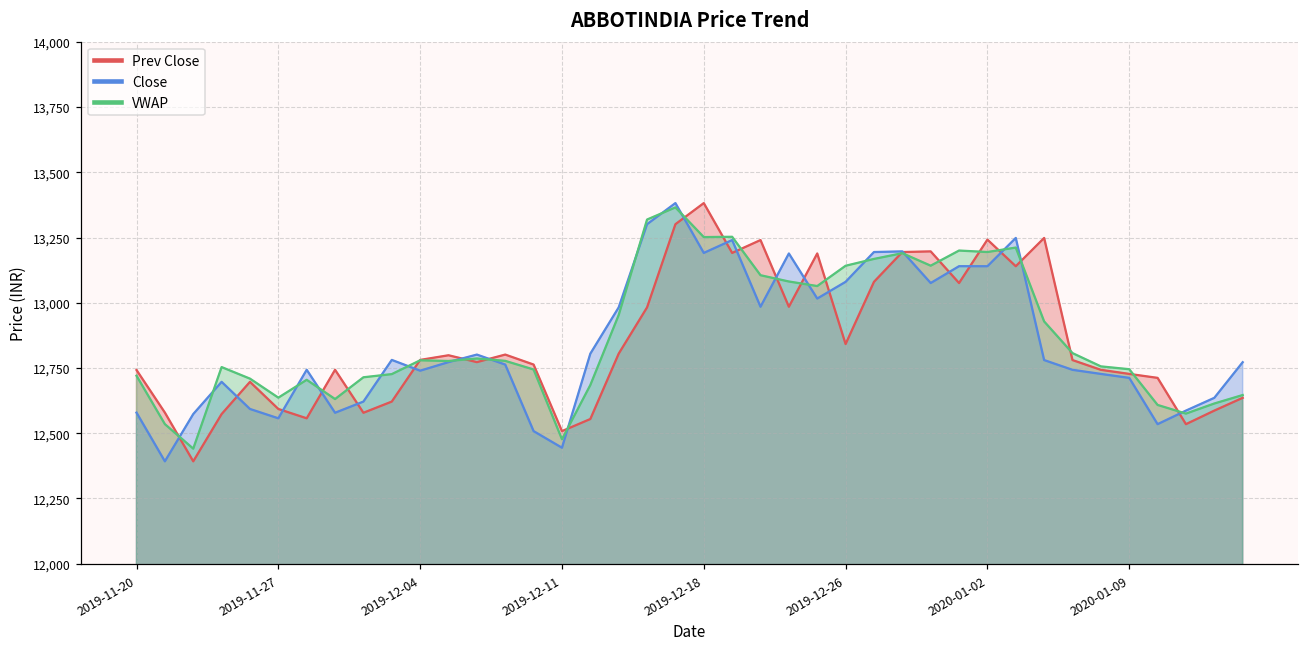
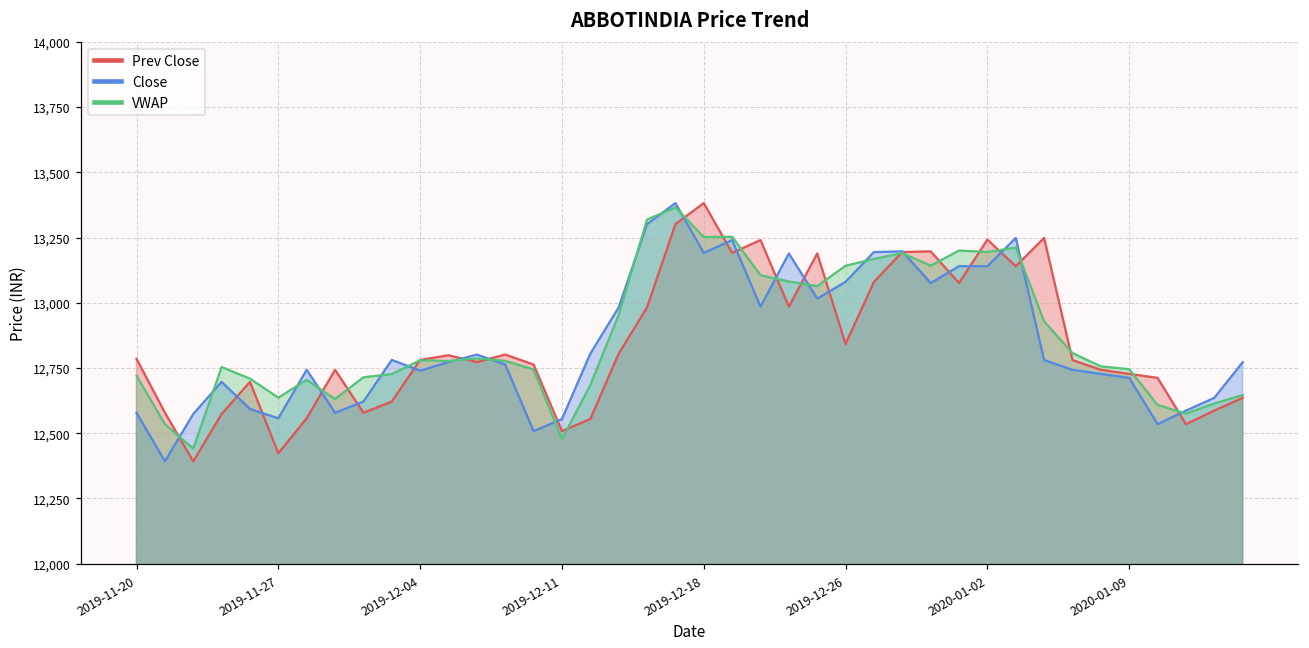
  {
    "Prev Close": {
-     "2019-11-20": "12,740",
-     "2019-11-27": "12,590",
+     "2019-11-20": "12,790",
+     "2019-11-27": "12,420",
      "2019-12-11": "12,510",
      "2019-12-18": "13,380",
      "2019-12-26": "12,840",
      "2020-01-02": "13,240",
      "2020-01-09": "12,730"
    },
    "Close": {
      "2019-11-20": "12,580",
      "2019-11-27": "12,560",
      "2019-12-04": "12,740",
-     "2019-12-11": "12,440",
+     "2019-12-11": "12,550",
      "2019-12-18": "13,190",
      "2019-12-26": "13,080",
      "2020-01-02": "13,140",
      "2020-01-09": "12,710"
    },
    "VWAP": {
      "2019-11-20": "12,720",
      "2019-11-27": "12,640",
      "2019-12-11": "12,480",
      "2019-12-18": "13,250",
      "2019-12-26": "13,140",
      "2020-01-02": "13,190",
      "2020-01-09": "12,750"
    }
  }
